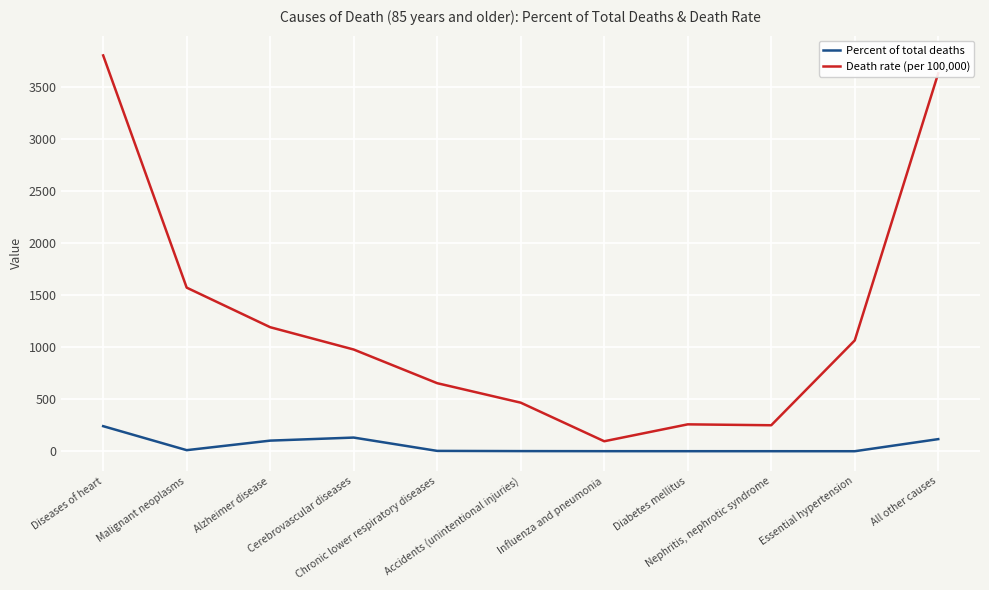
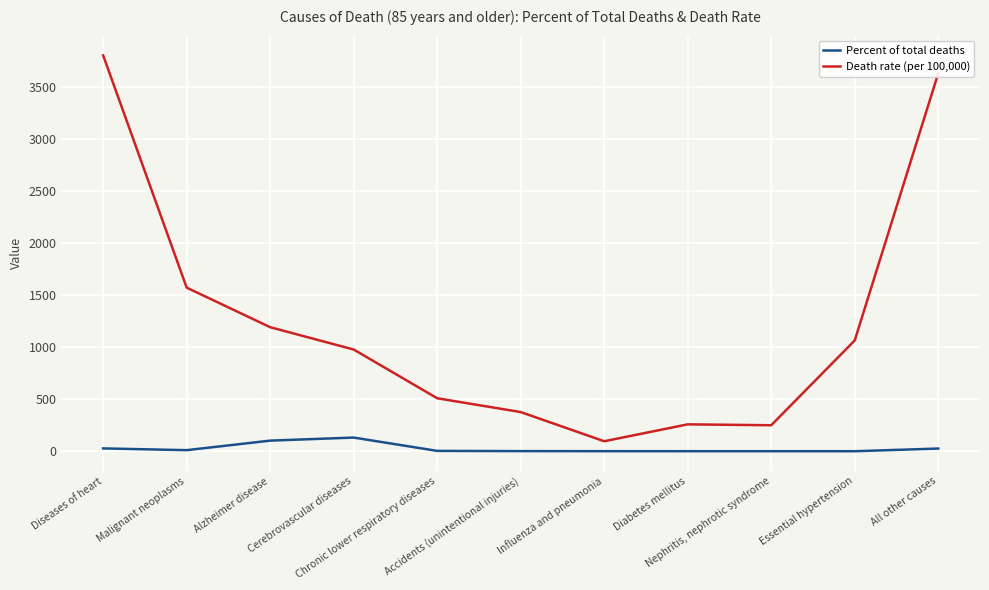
  {
    "Percent of total deaths": {
-     "Diseases of heart": 240,
+     "Diseases of heart": 30,
      "Malignant neoplasms": 10,
      "Alzheimer disease": 100,
      "Cerebrovascular diseases": 130,
      "Chronic lower respiratory diseases": 0,
      "Accidents (unintentional injuries)": 0,
      "Influenza and pneumonia": 0,
      "Diabetes mellitus": 0,
      "Nephritis, nephrotic syndrome": 0,
      "Essential hypertension": 0,
-     "All other causes": 120
+     "All other causes": 30
    },
    "Death rate (per 100,000)": {
      "Diseases of heart": 3800,
      "Malignant neoplasms": 1570,
      "Alzheimer disease": 1190,
      "Cerebrovascular diseases": 980,
-     "Chronic lower respiratory diseases": 650,
-     "Accidents (unintentional injuries)": 470,
+     "Chronic lower respiratory diseases": 510,
+     "Accidents (unintentional injuries)": 380,
      "Influenza and pneumonia": 100,
      "Diabetes mellitus": 260,
      "Nephritis, nephrotic syndrome": 250,
      "Essential hypertension": 1060
    }
  }
